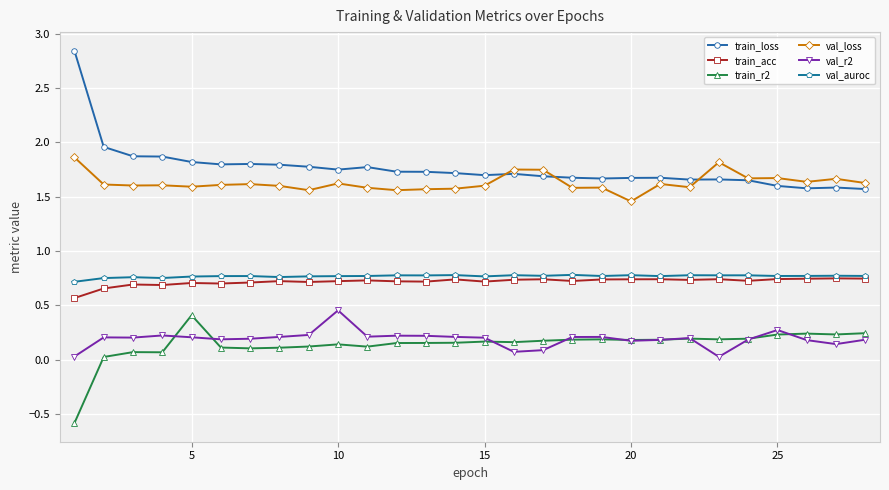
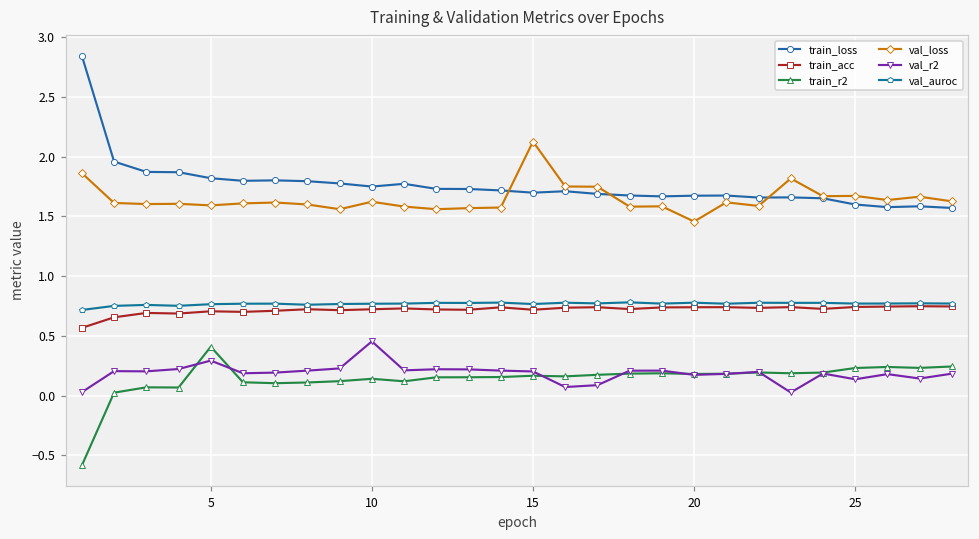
  {
    "train_acc": {
      "5": 0.71,
      "10": 0.72,
      "15": 0.72,
      "20": 0.74,
      "25": 0.74
    },
    "train_r2": {
      "5": 0.41,
      "10": 0.14,
      "15": 0.17,
      "25": 0.23
    },
    "val_loss": {
      "5": 1.59,
      "10": 1.62,
-     "15": 1.60,
+     "15": 2.13,
      "20": 1.46,
      "25": 1.67
    },
    "val_r2": {
-     "5": 0.21,
+     "5": 0.29,
      "10": 0.45,
      "15": 0.20,
-     "25": 0.27
+     "25": 0.14
    }
  }
